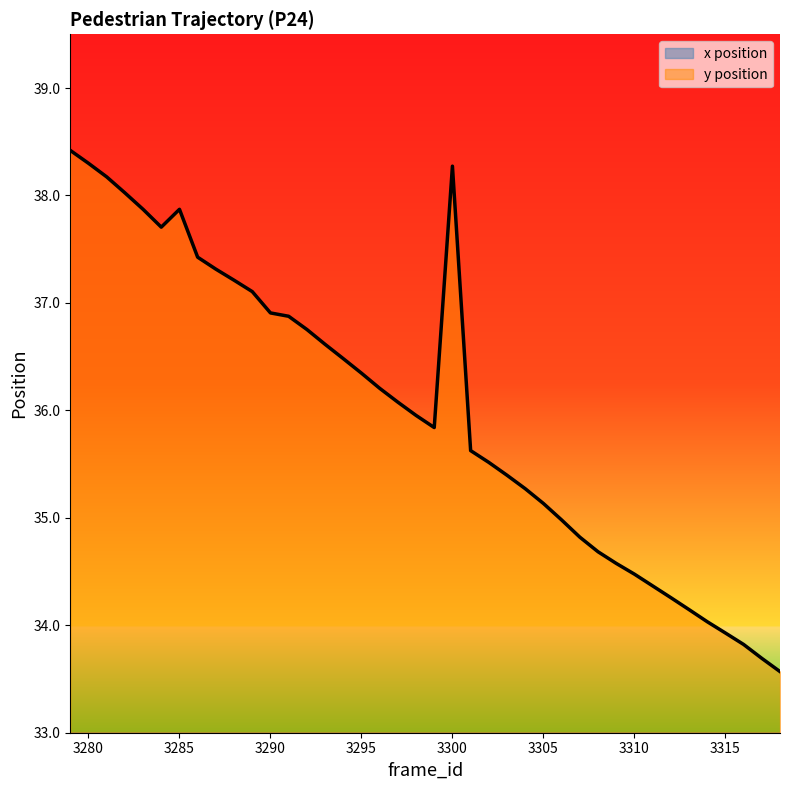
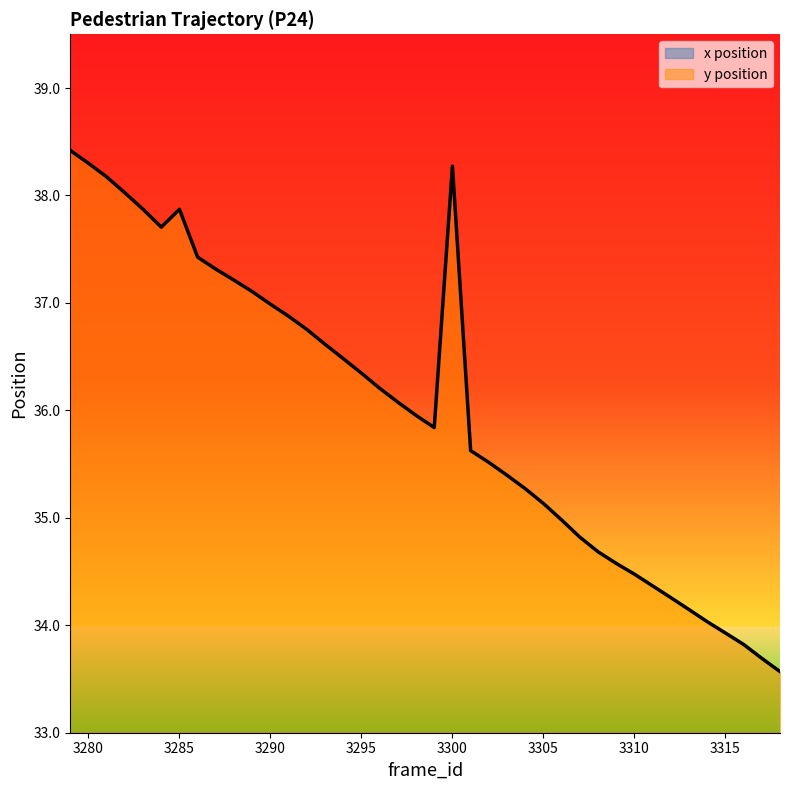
  {
    "y position": {
      "3280": 38.30,
      "3285": 37.87,
-     "3290": 36.91,
+     "3290": 36.99,
      "3295": 36.35,
      "3300": 38.27,
      "3305": 35.13,
      "3310": 34.48,
      "3315": 33.93
    }
  }
